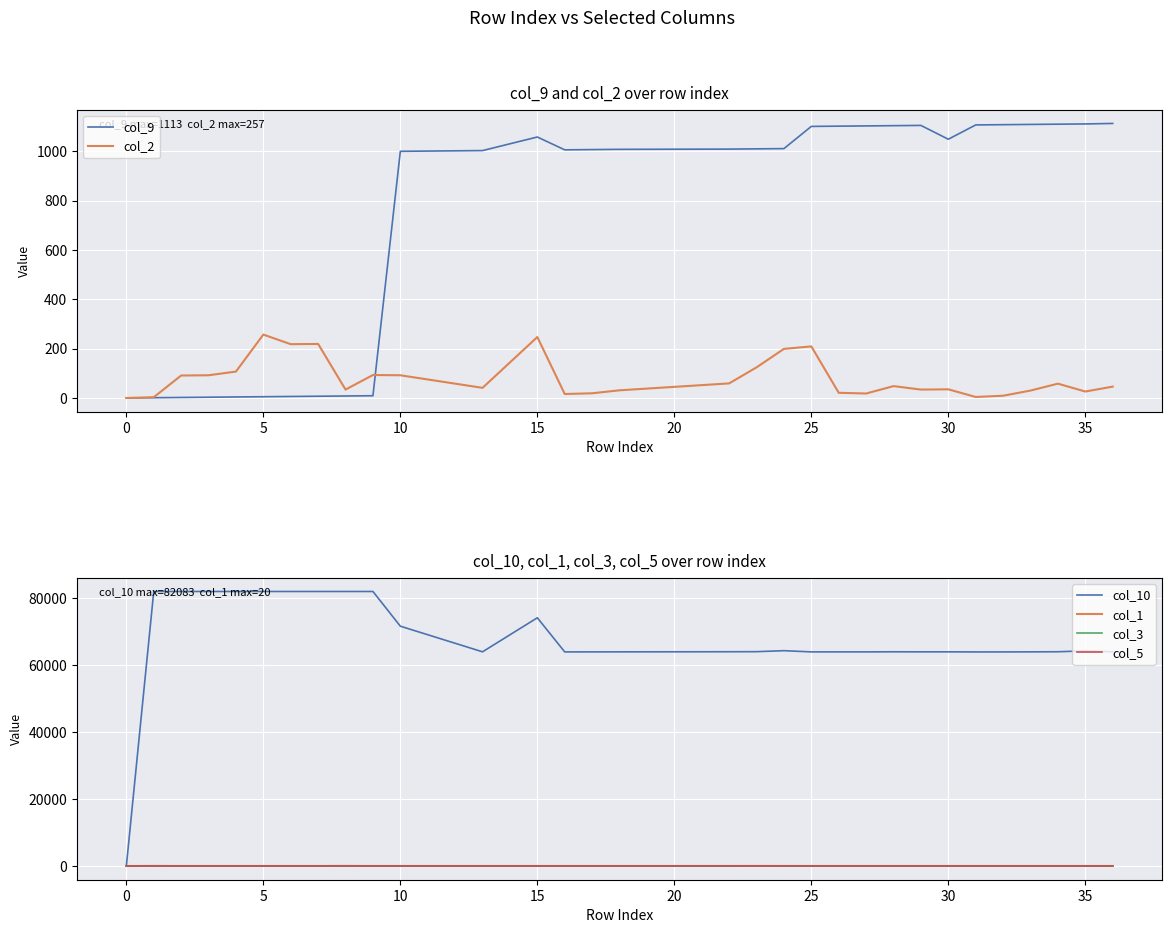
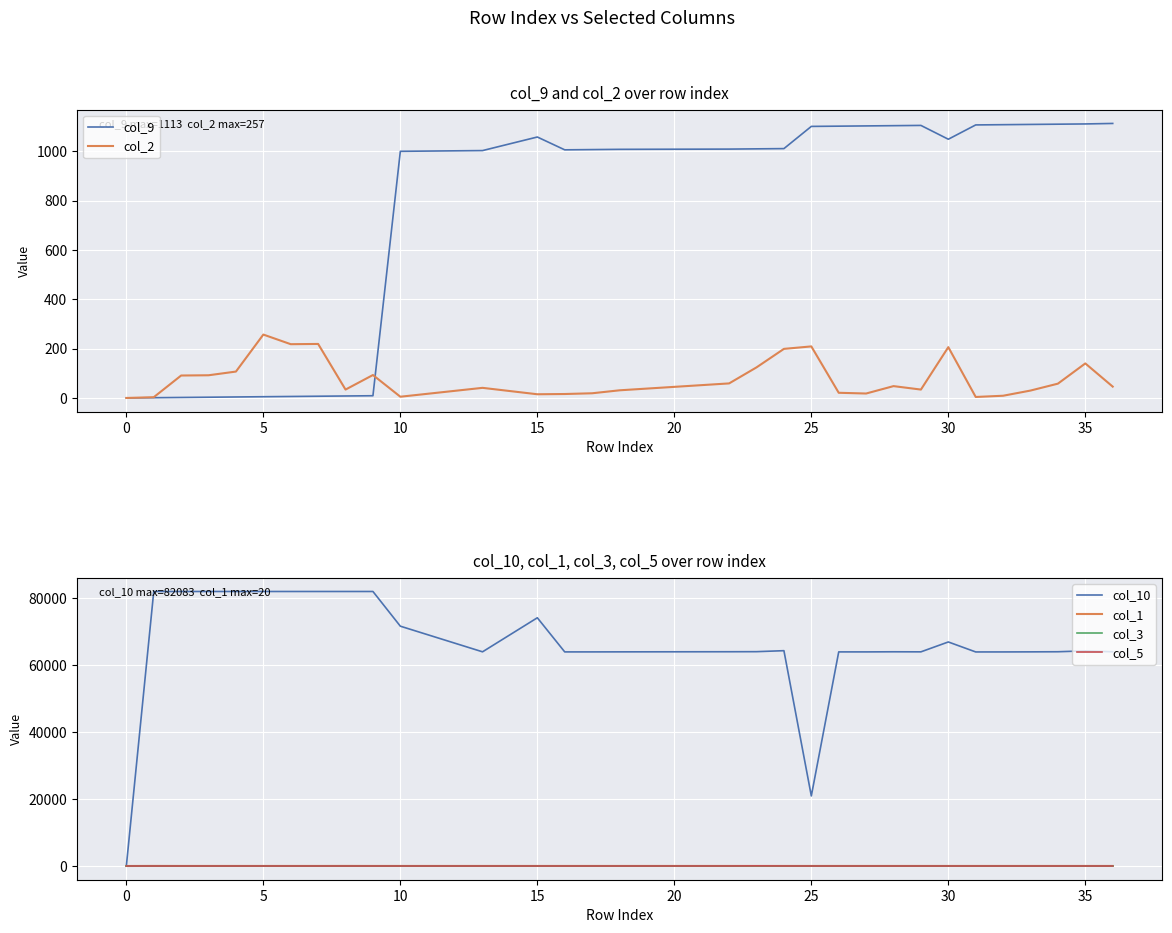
  {
    "col_9 and col_2 over row index": {
      "col_9": {
        "5": 10,
        "10": 1000,
        "15": 1060,
        "25": 1100,
        "30": 1050,
        "35": 1110
      },
      "col_2": {
        "5": 260,
-       "10": 90,
-       "15": 250,
+       "10": 10,
+       "15": 20,
        "25": 210,
-       "30": 40,
-       "35": 30
+       "30": 210,
+       "35": 140
      }
    },
    "col_10, col_1, col_3, col_5 over row index": {
      "col_10": {
        "10": 72000,
        "15": 74000,
-       "25": 64000,
-       "30": 64000
+       "25": 21000,
+       "30": 67000
      },
      "col_5": {
        "5": 0,
        "10": 0,
        "15": 0,
        "25": 0,
        "30": 0,
        "35": 0
      }
    }
  }
